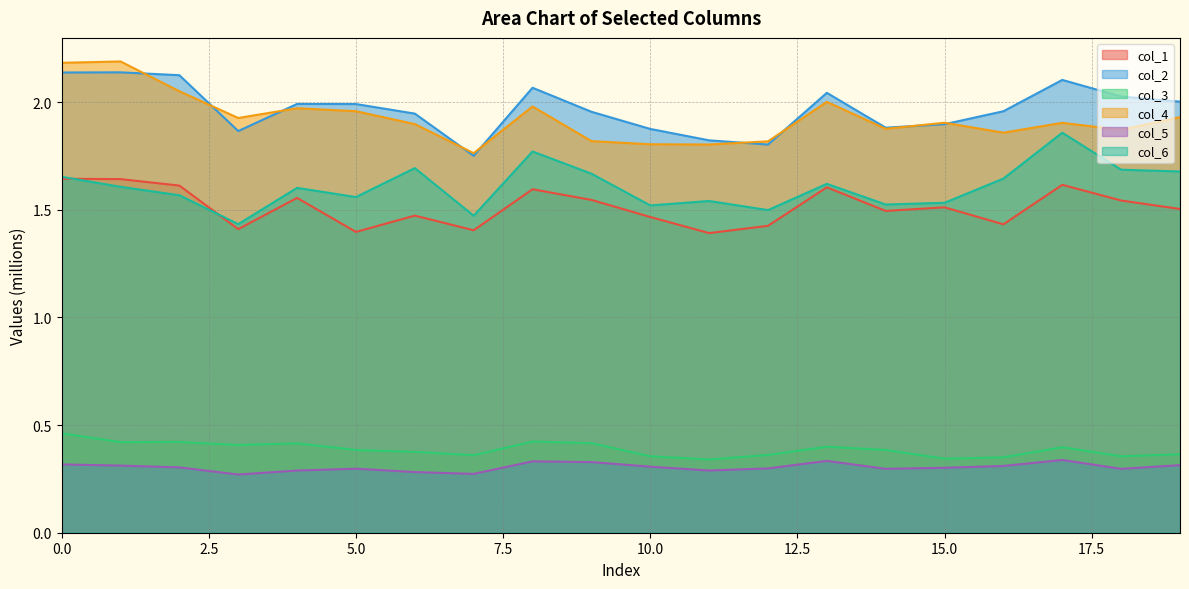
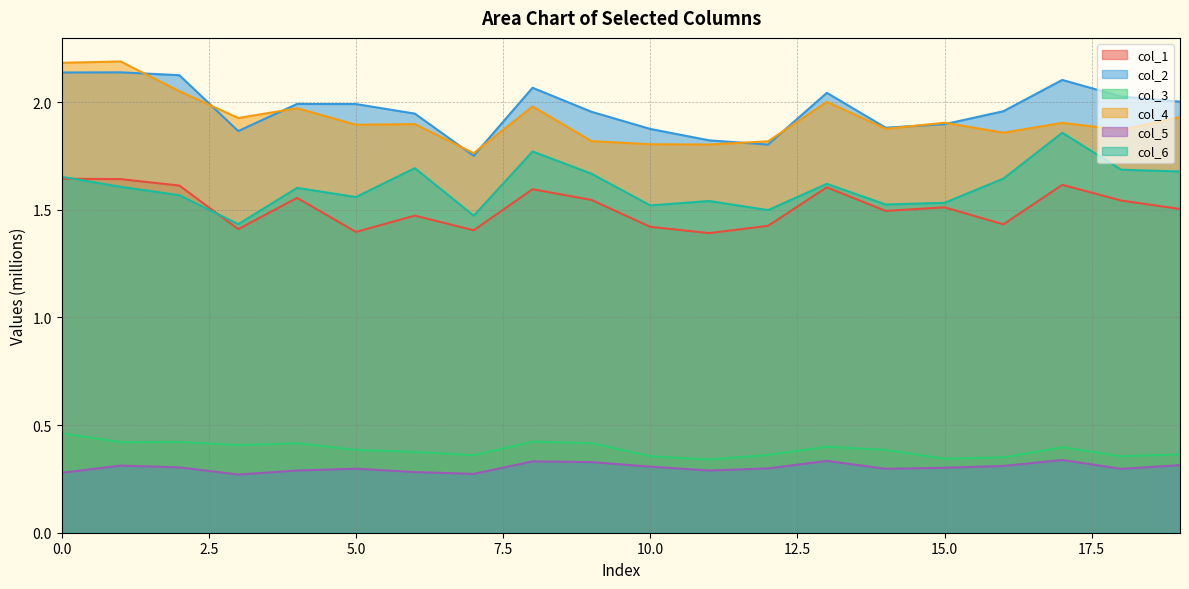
  {
    "col_1": {
      "5.0": 1.40,
-     "10.0": 1.47,
+     "10.0": 1.42,
      "15.0": 1.51
    },
    "col_4": {
      "0.0": 2.18,
-     "5.0": 1.96,
+     "5.0": 1.89,
      "10.0": 1.80
    },
    "col_5": {
-     "0.0": 0.32,
+     "0.0": 0.28,
      "5.0": 0.30,
      "10.0": 0.31,
      "15.0": 0.30
    }
  }
